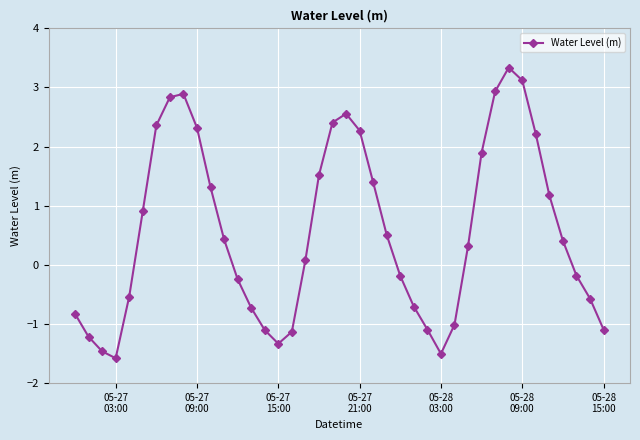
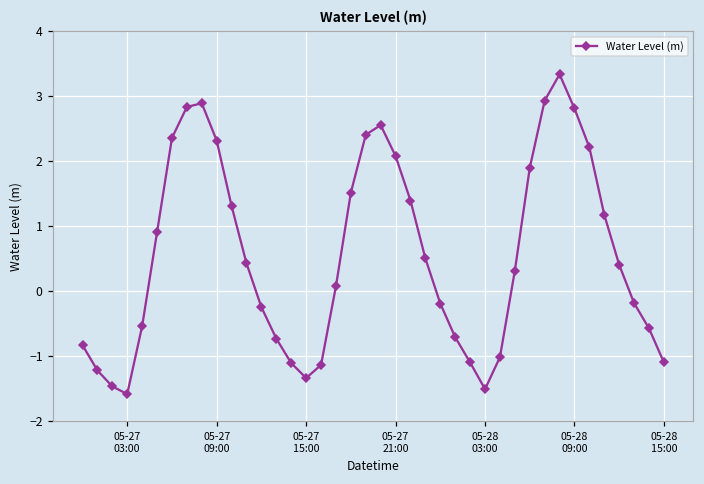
  {
    "05-27 03:00": -1.6,
    "05-27 09:00": 2.3,
    "05-27 15:00": -1.3,
-   "05-27 21:00": 2.3,
+   "05-27 21:00": 2.1,
    "05-28 03:00": -1.5,
-   "05-28 09:00": 3.1,
+   "05-28 09:00": 2.8,
    "05-28 15:00": -1.1
  }
